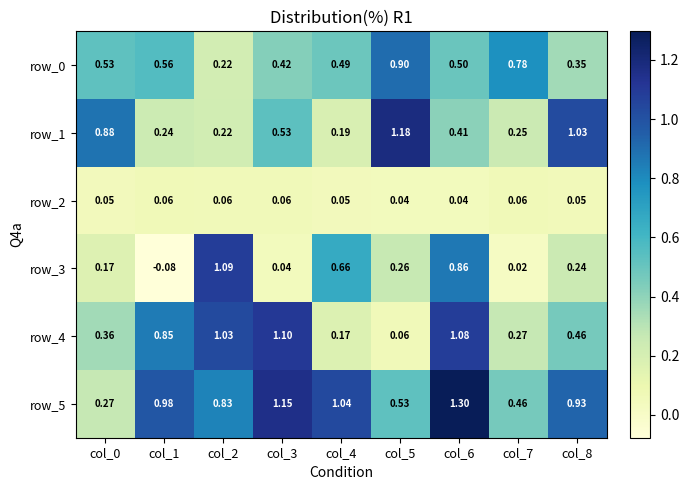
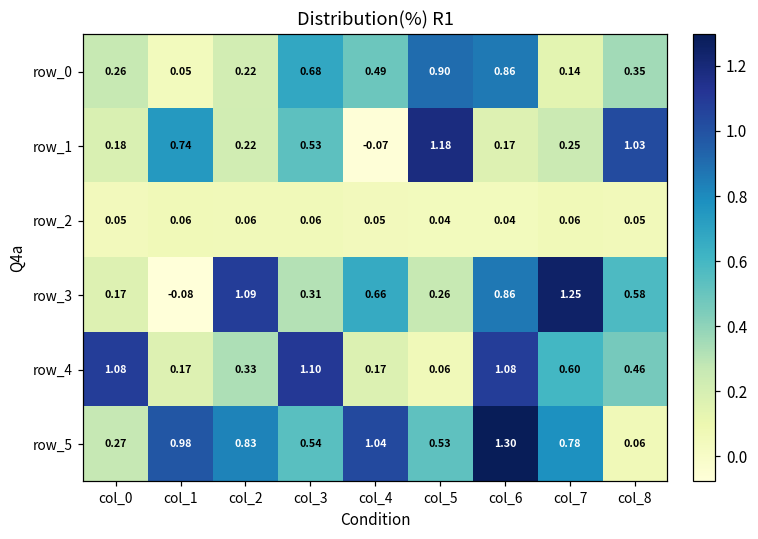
  {
    "row_0": {
-     "col_0": 0.53,
-     "col_1": 0.56,
+     "col_0": 0.26,
+     "col_1": 0.05,
      "col_2": 0.22,
-     "col_3": 0.42,
+     "col_3": 0.68,
      "col_4": 0.49,
      "col_5": 0.90,
-     "col_6": 0.50,
-     "col_7": 0.78,
+     "col_6": 0.86,
+     "col_7": 0.14,
      "col_8": 0.35
    },
    "row_1": {
-     "col_0": 0.88,
-     "col_1": 0.24,
+     "col_0": 0.18,
+     "col_1": 0.74,
      "col_2": 0.22,
      "col_3": 0.53,
-     "col_4": 0.19,
+     "col_4": -0.07,
      "col_5": 1.18,
-     "col_6": 0.41,
+     "col_6": 0.17,
      "col_7": 0.25,
      "col_8": 1.03
    },
    "row_2": {
      "col_0": 0.05,
      "col_1": 0.06,
      "col_2": 0.06,
      "col_3": 0.06,
      "col_4": 0.05,
      "col_5": 0.04,
      "col_6": 0.04,
      "col_7": 0.06,
      "col_8": 0.05
    },
    "row_3": {
      "col_0": 0.17,
      "col_1": -0.08,
      "col_2": 1.09,
-     "col_3": 0.04,
+     "col_3": 0.31,
      "col_4": 0.66,
      "col_5": 0.26,
      "col_6": 0.86,
-     "col_7": 0.02,
-     "col_8": 0.24
+     "col_7": 1.25,
+     "col_8": 0.58
    },
    "row_4": {
-     "col_0": 0.36,
-     "col_1": 0.85,
-     "col_2": 1.03,
+     "col_0": 1.08,
+     "col_1": 0.17,
+     "col_2": 0.33,
      "col_3": 1.10,
      "col_4": 0.17,
      "col_5": 0.06,
      "col_6": 1.08,
-     "col_7": 0.27,
+     "col_7": 0.60,
      "col_8": 0.46
    },
    "row_5": {
      "col_0": 0.27,
      "col_1": 0.98,
      "col_2": 0.83,
-     "col_3": 1.15,
+     "col_3": 0.54,
      "col_4": 1.04,
      "col_5": 0.53,
      "col_6": 1.30,
-     "col_7": 0.46,
-     "col_8": 0.93
+     "col_7": 0.78,
+     "col_8": 0.06
    }
  }
